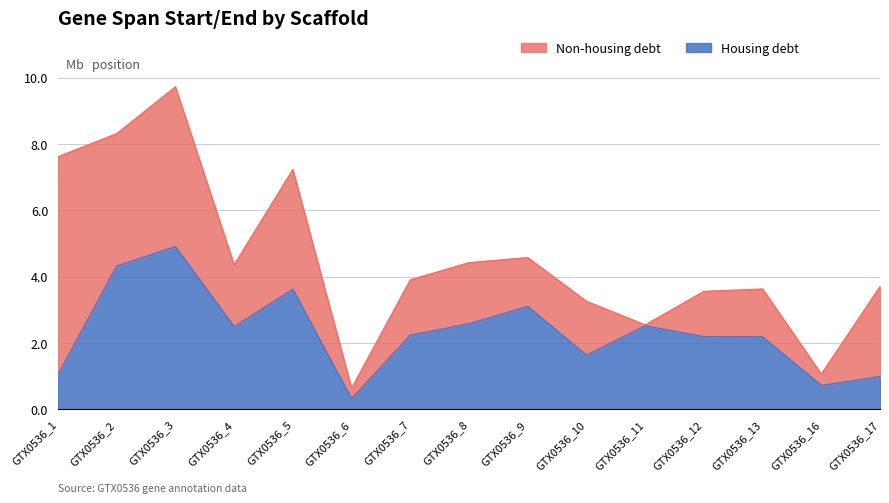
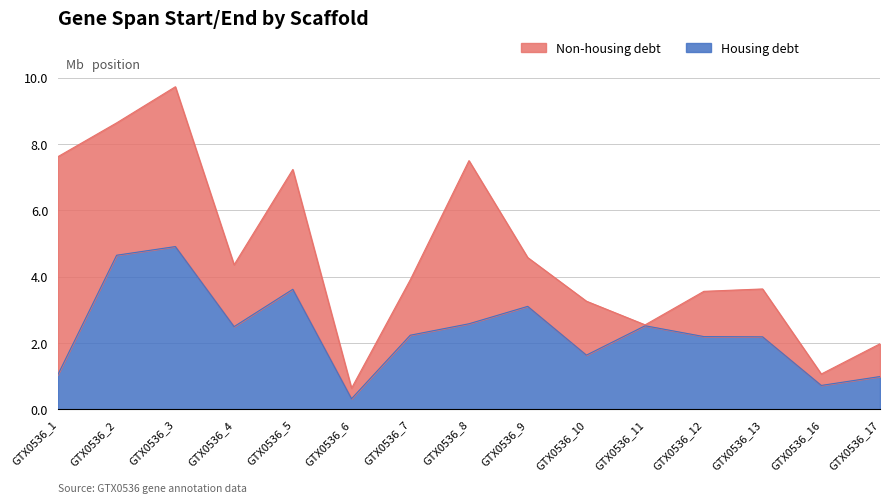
  {
    "Housing debt": {
      "GTX0536_1": 1.1,
-     "GTX0536_2": 4.3,
+     "GTX0536_2": 4.7,
      "GTX0536_3": 4.9,
      "GTX0536_4": 2.5,
      "GTX0536_5": 3.6,
      "GTX0536_6": 0.3,
      "GTX0536_7": 2.2,
      "GTX0536_8": 2.6,
      "GTX0536_9": 3.1,
      "GTX0536_10": 1.6,
      "GTX0536_12": 2.2,
      "GTX0536_13": 2.2,
      "GTX0536_16": 0.7,
      "GTX0536_17": 1.0
    },
    "Non-housing debt": {
      "GTX0536_1": 6.6,
      "GTX0536_2": 4.0,
      "GTX0536_3": 4.8,
      "GTX0536_4": 1.9,
      "GTX0536_5": 3.6,
      "GTX0536_6": 0.3,
      "GTX0536_7": 1.7,
-     "GTX0536_8": 1.8,
+     "GTX0536_8": 4.9,
      "GTX0536_9": 1.5,
      "GTX0536_10": 1.6,
      "GTX0536_12": 1.4,
      "GTX0536_13": 1.4,
      "GTX0536_16": 0.3,
-     "GTX0536_17": 2.7
+     "GTX0536_17": 1.0
    }
  }
